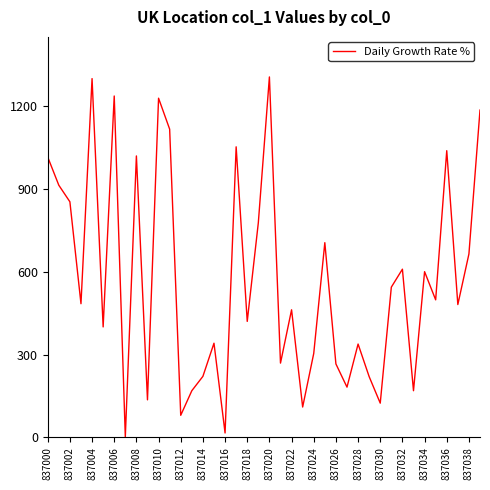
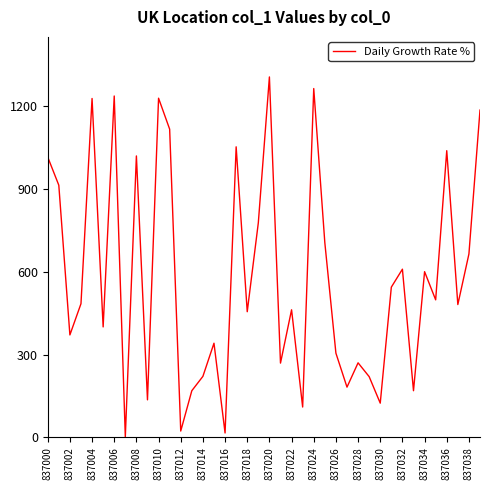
  {
    "837000": 1020,
-   "837002": 850,
-   "837004": 1300,
+   "837002": 370,
+   "837004": 1230,
    "837006": 1240,
    "837008": 1020,
    "837010": 1230,
-   "837012": 80,
+   "837012": 20,
    "837014": 220,
    "837016": 20,
-   "837018": 420,
+   "837018": 460,
    "837020": 1310,
    "837022": 460,
-   "837024": 300,
-   "837026": 270,
-   "837028": 340,
+   "837024": 1260,
+   "837026": 310,
+   "837028": 270,
    "837030": 120,
    "837032": 610,
    "837034": 600,
    "837036": 1040,
    "837038": 660
  }
